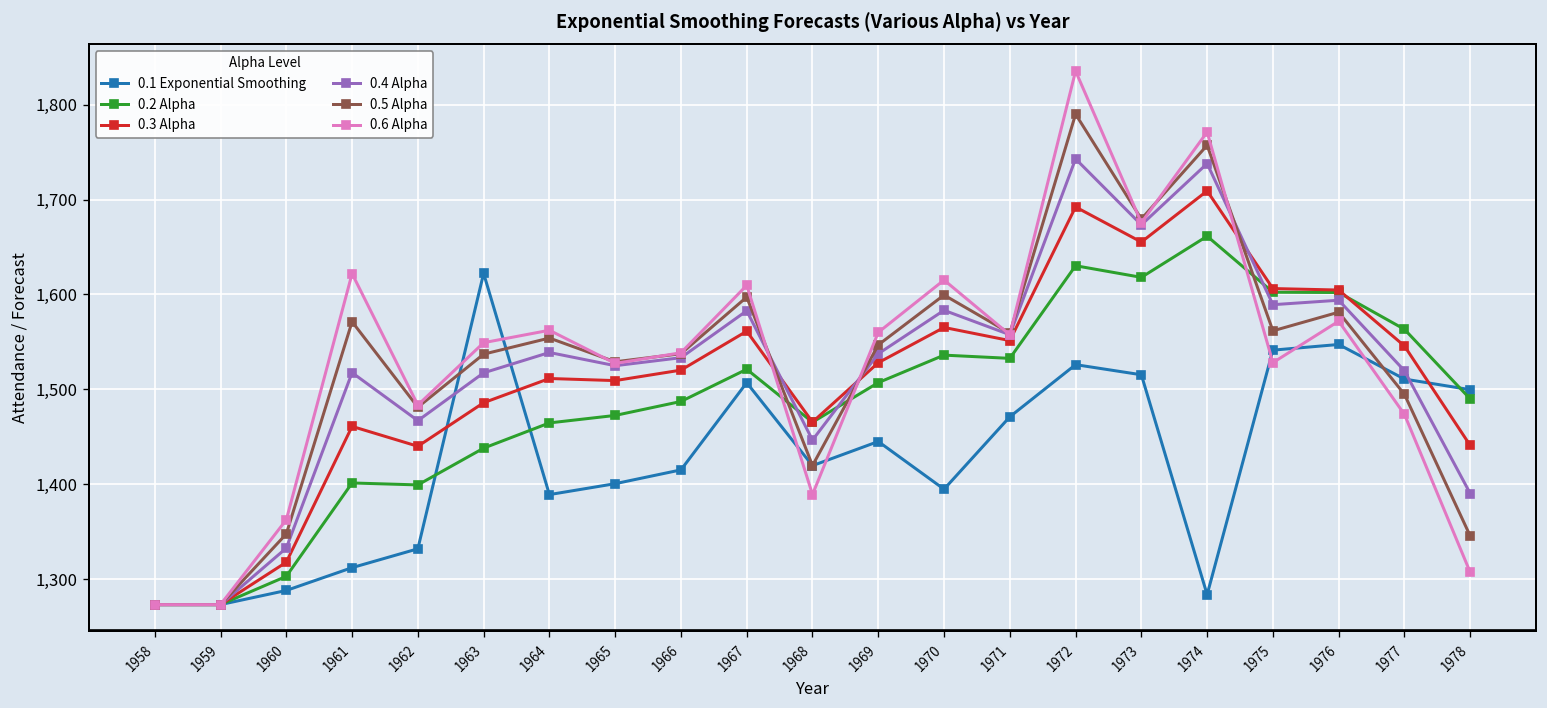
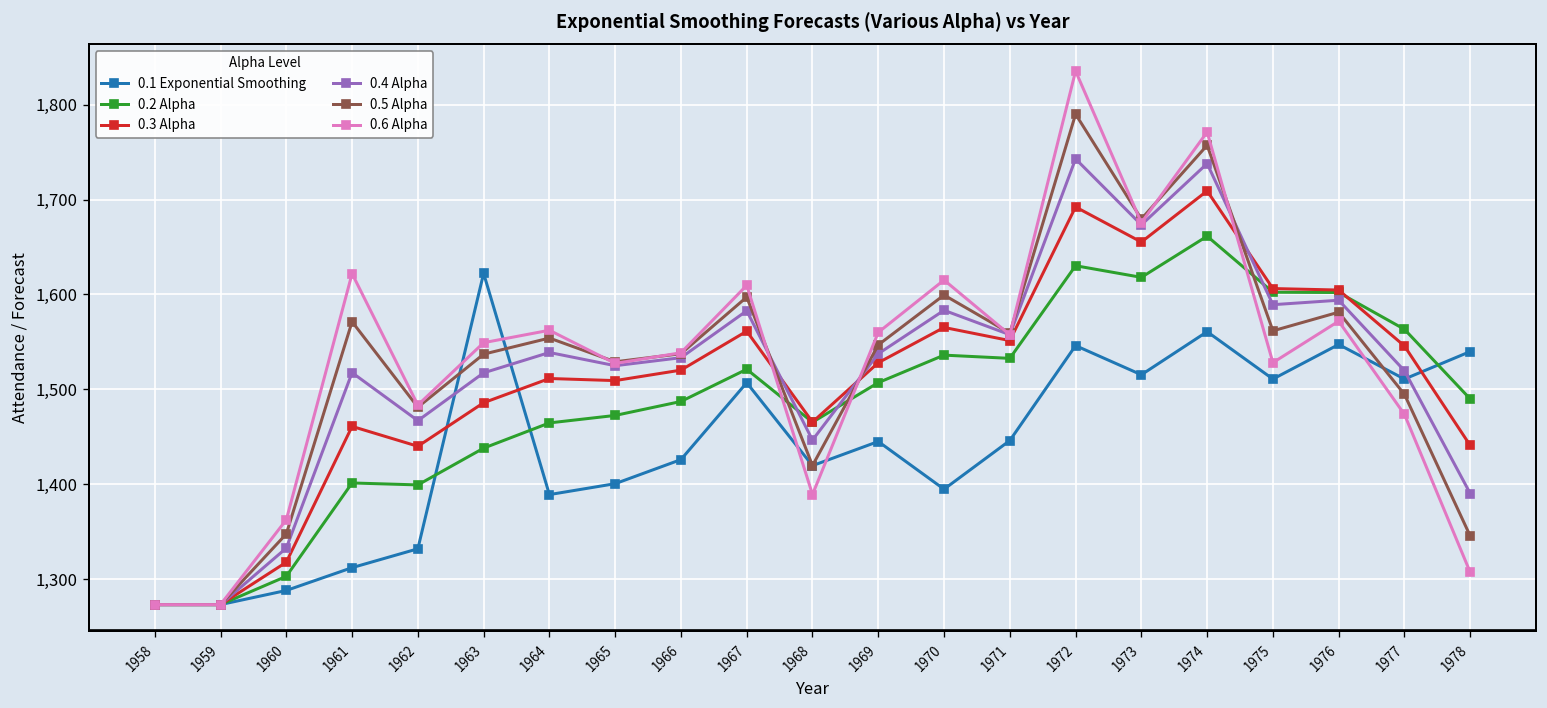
  {
    "0.1 Exponential Smoothing": {
      "1960": "1,290",
      "1961": "1,310",
      "1962": "1,330",
      "1963": "1,620",
      "1964": "1,390",
      "1965": "1,400",
-     "1966": "1,420",
+     "1966": "1,430",
      "1967": "1,510",
      "1969": "1,440",
      "1970": "1,390",
-     "1971": "1,470",
-     "1972": "1,530",
+     "1971": "1,450",
+     "1972": "1,550",
      "1973": "1,520",
-     "1974": "1,280",
-     "1975": "1,540",
+     "1974": "1,560",
+     "1975": "1,510",
      "1976": "1,550",
      "1977": "1,510",
-     "1978": "1,500"
+     "1978": "1,540"
    },
    "0.2 Alpha": {
      "1960": "1,300",
      "1961": "1,400",
      "1962": "1,400",
      "1963": "1,440",
      "1964": "1,460",
      "1965": "1,470",
      "1966": "1,490",
      "1967": "1,520",
      "1969": "1,510",
      "1970": "1,540",
      "1971": "1,530",
      "1972": "1,630",
      "1973": "1,620",
      "1974": "1,660",
      "1975": "1,600",
      "1977": "1,560",
      "1978": "1,490"
    },
    "0.3 Alpha": {
      "1960": "1,320",
      "1961": "1,460",
      "1962": "1,440",
      "1963": "1,490",
      "1964": "1,510",
      "1965": "1,510",
      "1966": "1,520",
      "1967": "1,560",
      "1969": "1,530",
      "1970": "1,570",
      "1971": "1,550",
      "1972": "1,690",
      "1973": "1,660",
      "1974": "1,710",
      "1975": "1,610",
      "1977": "1,550",
      "1978": "1,440"
    },
    "0.4 Alpha": {
      "1960": "1,330",
      "1961": "1,520",
      "1962": "1,470",
      "1963": "1,520",
      "1964": "1,540",
      "1966": "1,530",
      "1967": "1,580",
      "1968": "1,450",
      "1969": "1,540",
      "1970": "1,580",
      "1972": "1,740",
      "1974": "1,740",
      "1975": "1,590",
      "1976": "1,590",
      "1977": "1,520",
      "1978": "1,390"
    },
    "0.5 Alpha": {
      "1960": "1,350",
      "1961": "1,570",
      "1963": "1,540",
      "1964": "1,550",
      "1967": "1,600",
      "1969": "1,550",
      "1970": "1,600",
      "1972": "1,790",
      "1973": "1,680",
      "1974": "1,760",
      "1975": "1,560",
      "1976": "1,580",
      "1977": "1,490",
      "1978": "1,350"
    },
    "0.6 Alpha": {
      "1960": "1,360",
      "1961": "1,620",
      "1963": "1,550",
      "1964": "1,560",
      "1967": "1,610",
      "1968": "1,390",
      "1969": "1,560",
      "1970": "1,620",
      "1972": "1,840",
      "1974": "1,770",
      "1975": "1,530",
      "1976": "1,570",
      "1977": "1,470",
      "1978": "1,310"
    }
  }
